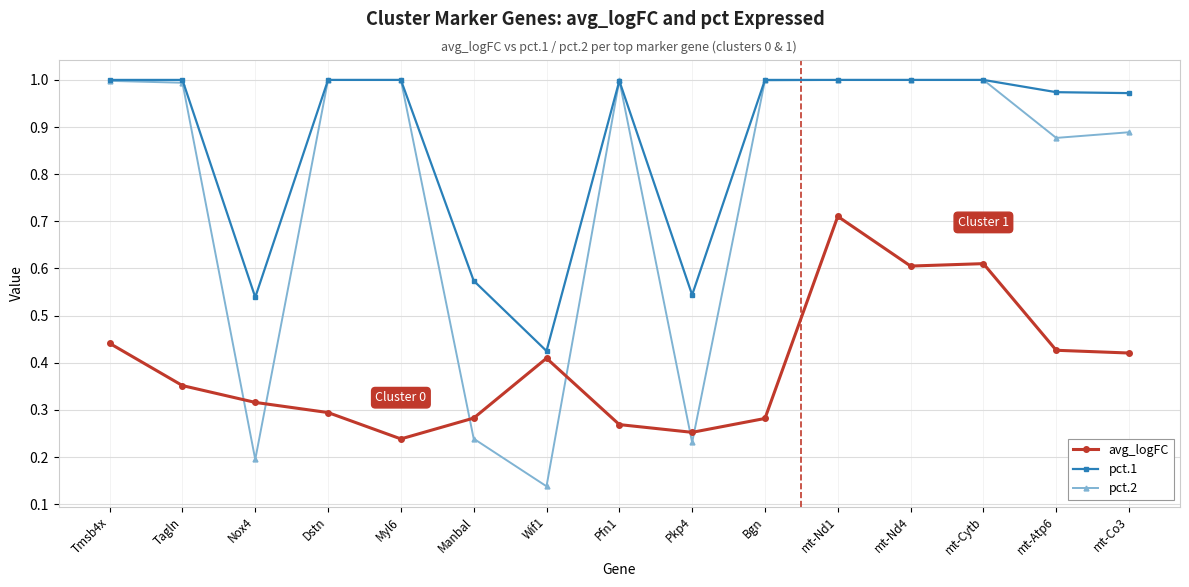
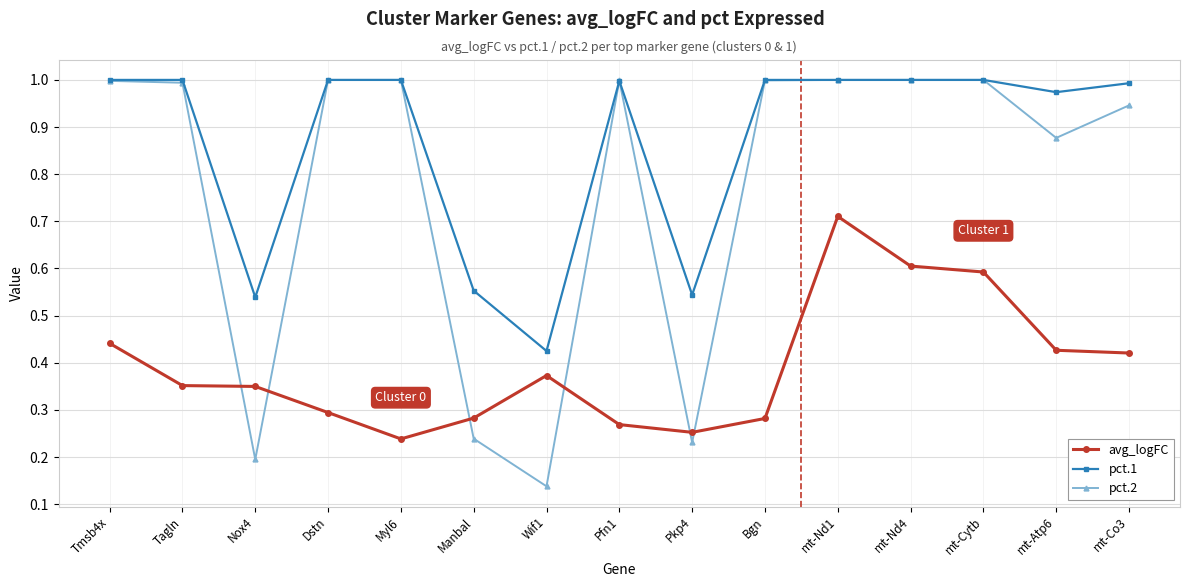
  {
    "avg_logFC": {
      "Tmsb4x": 0.44,
      "Tagln": 0.35,
-     "Nox4": 0.32,
+     "Nox4": 0.35,
      "Dstn": 0.29,
      "Myl6": 0.24,
      "Manbal": 0.28,
-     "Wif1": 0.41,
+     "Wif1": 0.37,
      "Pfn1": 0.27,
      "Pkp4": 0.25,
      "Bgn": 0.28,
      "mt-Nd1": 0.71,
      "mt-Nd4": 0.61,
-     "mt-Cytb": 0.61,
+     "mt-Cytb": 0.59,
      "mt-Atp6": 0.43,
      "mt-Co3": 0.42
    },
    "pct.1": {
      "Tagln": 1.00,
      "Nox4": 0.54,
-     "Manbal": 0.57,
+     "Manbal": 0.55,
      "Wif1": 0.43,
      "Pkp4": 0.54,
      "mt-Atp6": 0.97,
-     "mt-Co3": 0.97
+     "mt-Co3": 0.99
    },
    "pct.2": {
      "Tagln": 0.99,
      "Nox4": 0.20,
      "Manbal": 0.24,
      "Wif1": 0.14,
      "Pkp4": 0.23,
      "mt-Atp6": 0.88,
-     "mt-Co3": 0.89
+     "mt-Co3": 0.95
    }
  }
